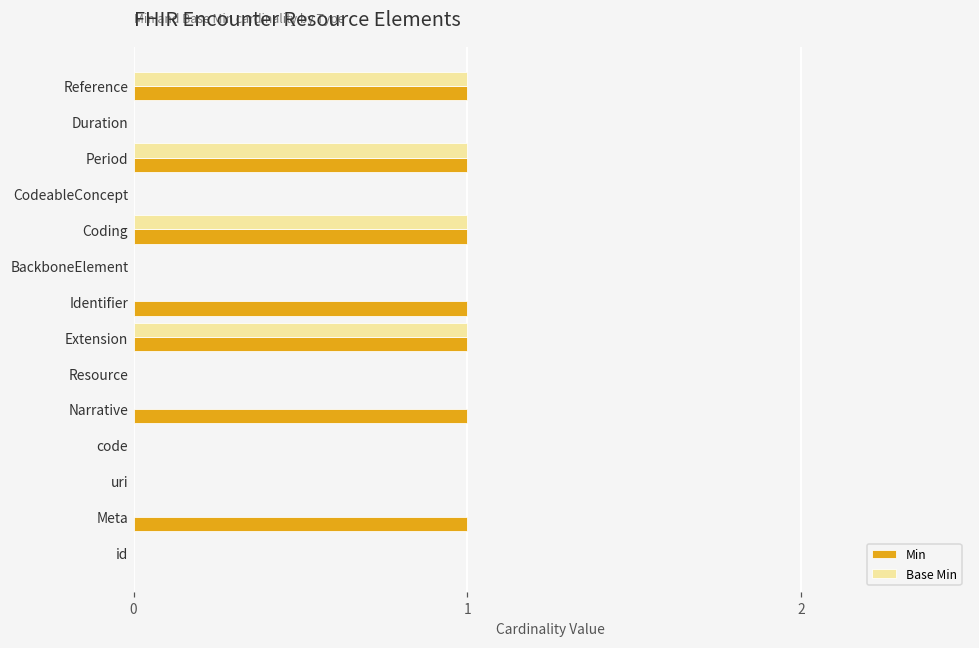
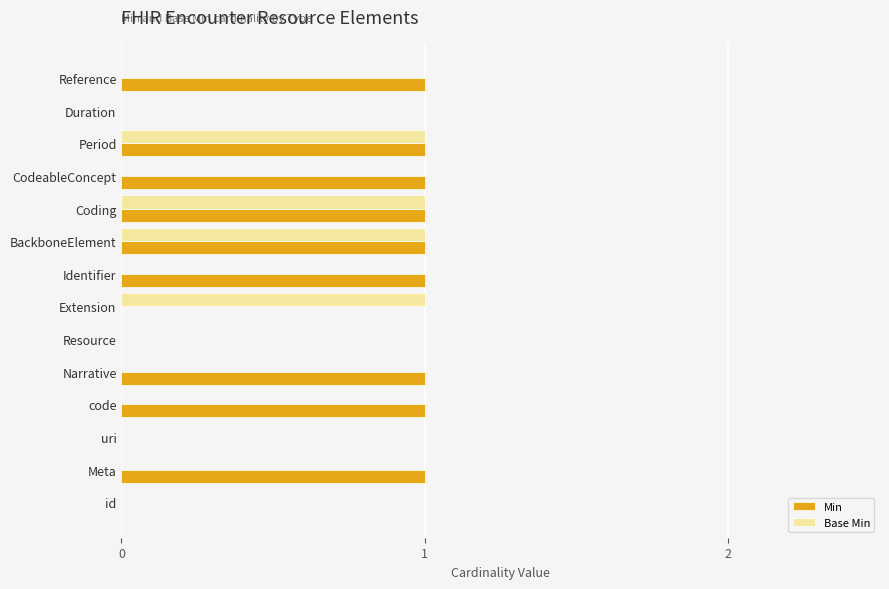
  {
    "Min": {
      "Reference": 1,
      "Duration": 0,
      "Period": 1,
-     "CodeableConcept": 0,
+     "CodeableConcept": 1,
      "Coding": 1,
-     "BackboneElement": 0,
+     "BackboneElement": 1,
      "Identifier": 1,
-     "Extension": 1,
+     "Extension": 0,
      "Resource": 0,
      "Narrative": 1,
-     "code": 0,
+     "code": 1,
      "uri": 0,
      "Meta": 1,
      "id": 0
    },
    "Base Min": {
-     "Reference": 1,
+     "Reference": 0,
      "Duration": 0,
      "Period": 1,
      "CodeableConcept": 0,
      "Coding": 1,
-     "BackboneElement": 0,
+     "BackboneElement": 1,
      "Identifier": 0,
      "Extension": 1,
      "Resource": 0,
      "Narrative": 0,
      "code": 0,
      "uri": 0,
      "Meta": 0,
      "id": 0
    }
  }
